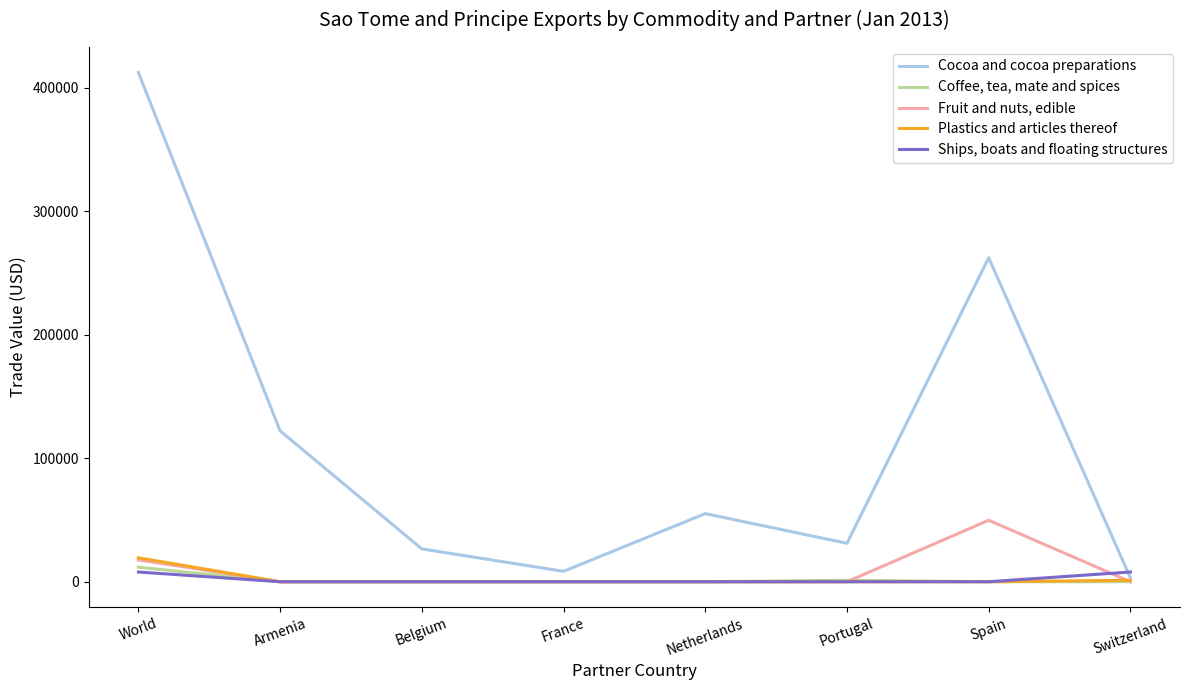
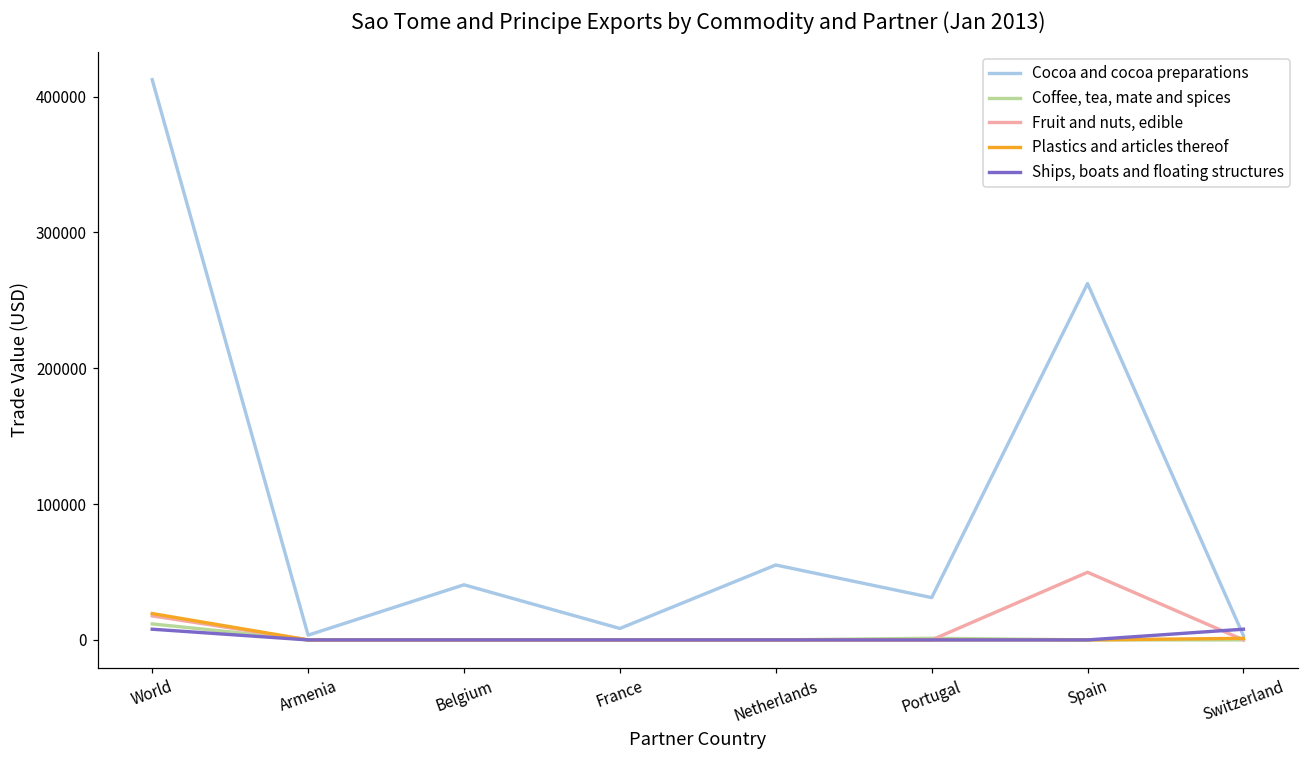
  {
    "Cocoa and cocoa preparations": {
      "World": 413000,
-     "Armenia": 122000,
-     "Belgium": 27000,
+     "Armenia": 4000,
+     "Belgium": 41000,
      "France": 8000,
      "Netherlands": 55000,
      "Portugal": 31000,
      "Spain": 262000
    },
    "Coffee, tea, mate and spices": {
      "World": 12000
    },
    "Fruit and nuts, edible": {
      "Spain": 50000
    },
    "Ships, boats and floating structures": {
      "World": 8000,
      "Switzerland": 8000
    }
  }
